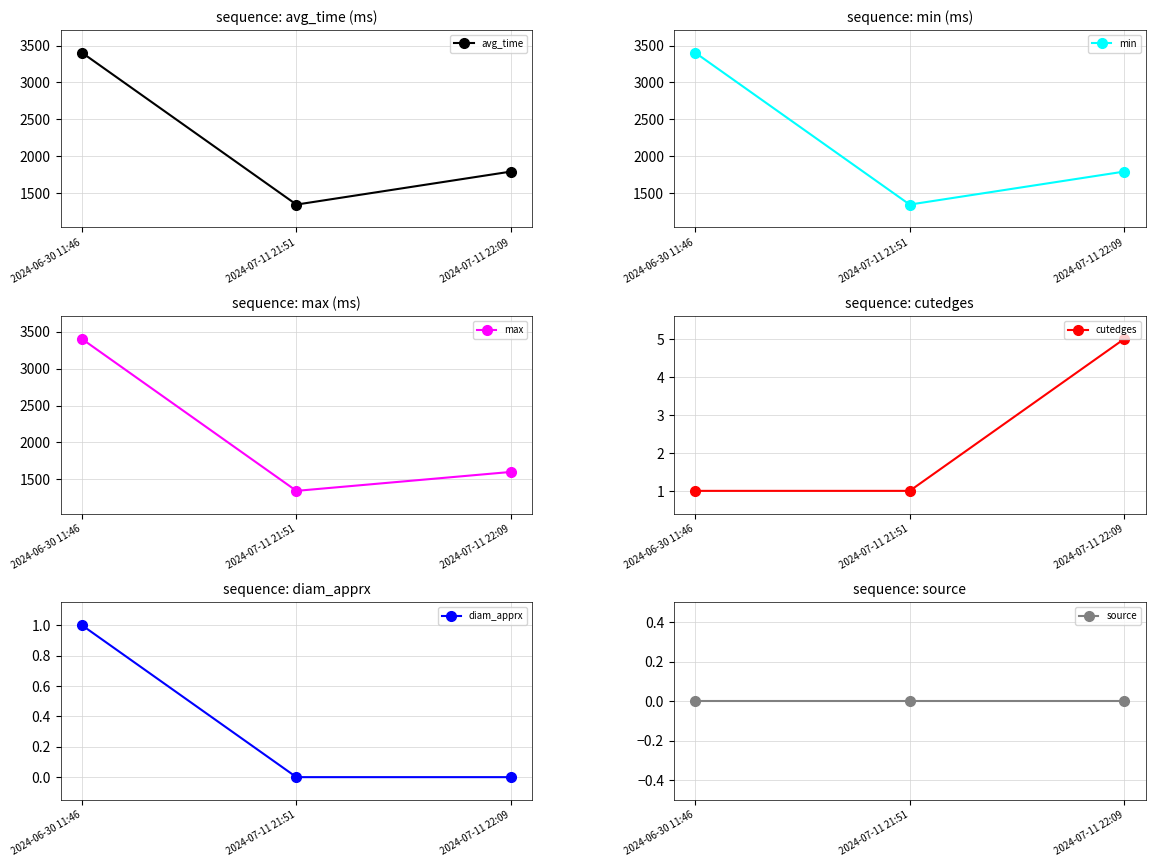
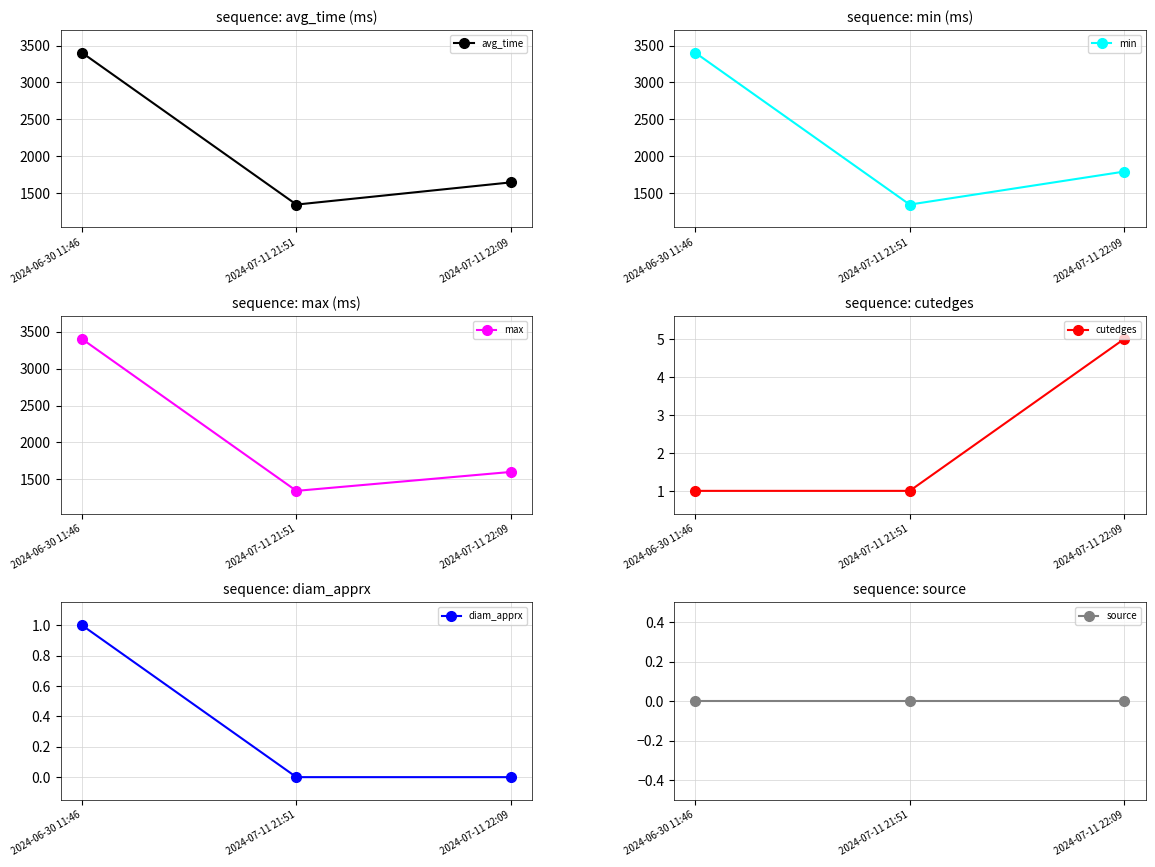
  {
    "sequence: avg_time (ms)": {
      "2024-06-30 11:46": 3400,
      "2024-07-11 21:51": 1300,
-     "2024-07-11 22:09": 1800
+     "2024-07-11 22:09": 1600
    },
    "sequence: min (ms)": {
      "2024-06-30 11:46": 3400,
      "2024-07-11 21:51": 1300,
      "2024-07-11 22:09": 1800
    },
    "sequence: max (ms)": {
      "2024-06-30 11:46": 3400,
      "2024-07-11 21:51": 1300,
      "2024-07-11 22:09": 1600
    },
    "sequence: cutedges": {
      "2024-06-30 11:46": 1.0,
      "2024-07-11 21:51": 1.0,
      "2024-07-11 22:09": 5.0
    },
    "sequence: diam_apprx": {
      "2024-06-30 11:46": 1.00,
      "2024-07-11 21:51": 0.00,
      "2024-07-11 22:09": 0.00
    },
    "sequence: source": {
      "2024-06-30 11:46": 0.00,
      "2024-07-11 21:51": 0.00,
      "2024-07-11 22:09": 0.00
    }
  }
